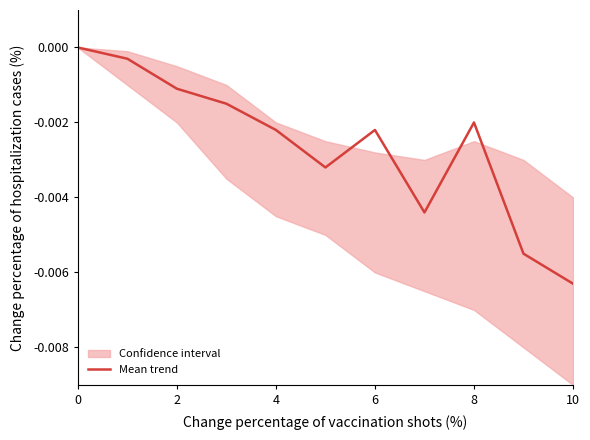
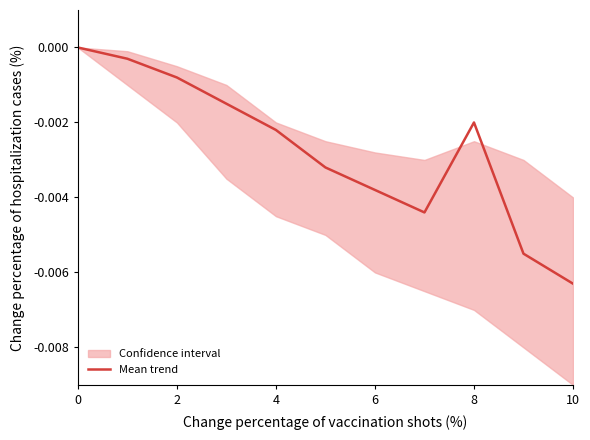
  {
    "Mean trend": {
-     "2": -0.0011,
+     "2": -0.0008,
      "4": -0.0022,
-     "6": -0.0022,
+     "6": -0.0038,
      "8": -0.0020,
      "10": -0.0063
    }
  }
